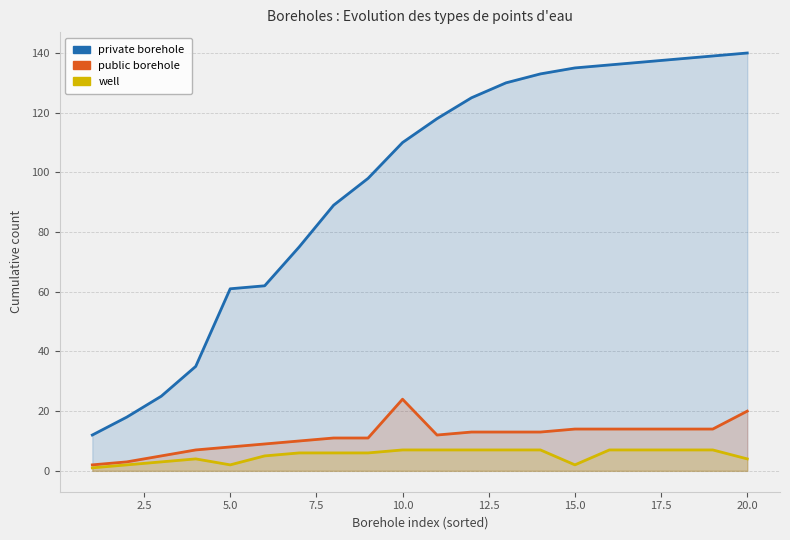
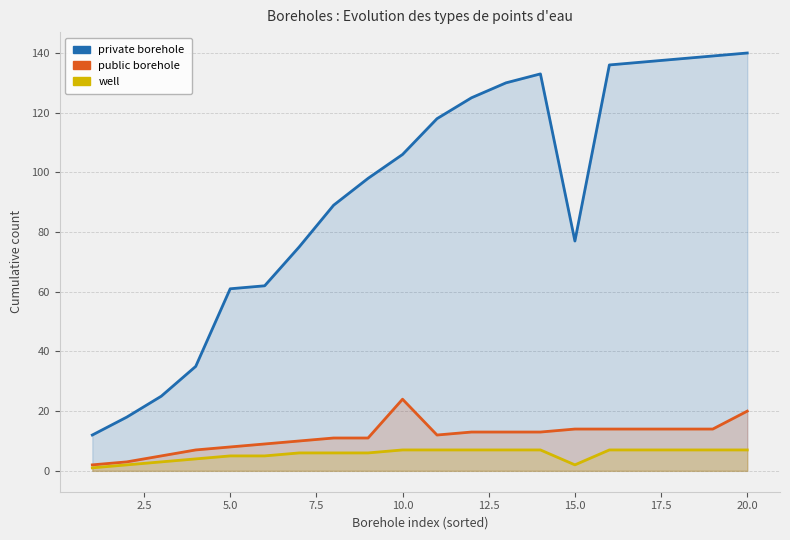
  {
    "private borehole": {
      "5.0": 61,
-     "10.0": 110,
-     "15.0": 135,
+     "10.0": 106,
+     "15.0": 77,
      "20.0": 140
    },
    "public borehole": {
      "5.0": 8,
      "10.0": 24,
      "15.0": 14,
      "20.0": 20
    },
    "well": {
-     "5.0": 2,
+     "5.0": 5,
      "10.0": 7,
      "15.0": 2,
-     "20.0": 4
+     "20.0": 7
    }
  }
